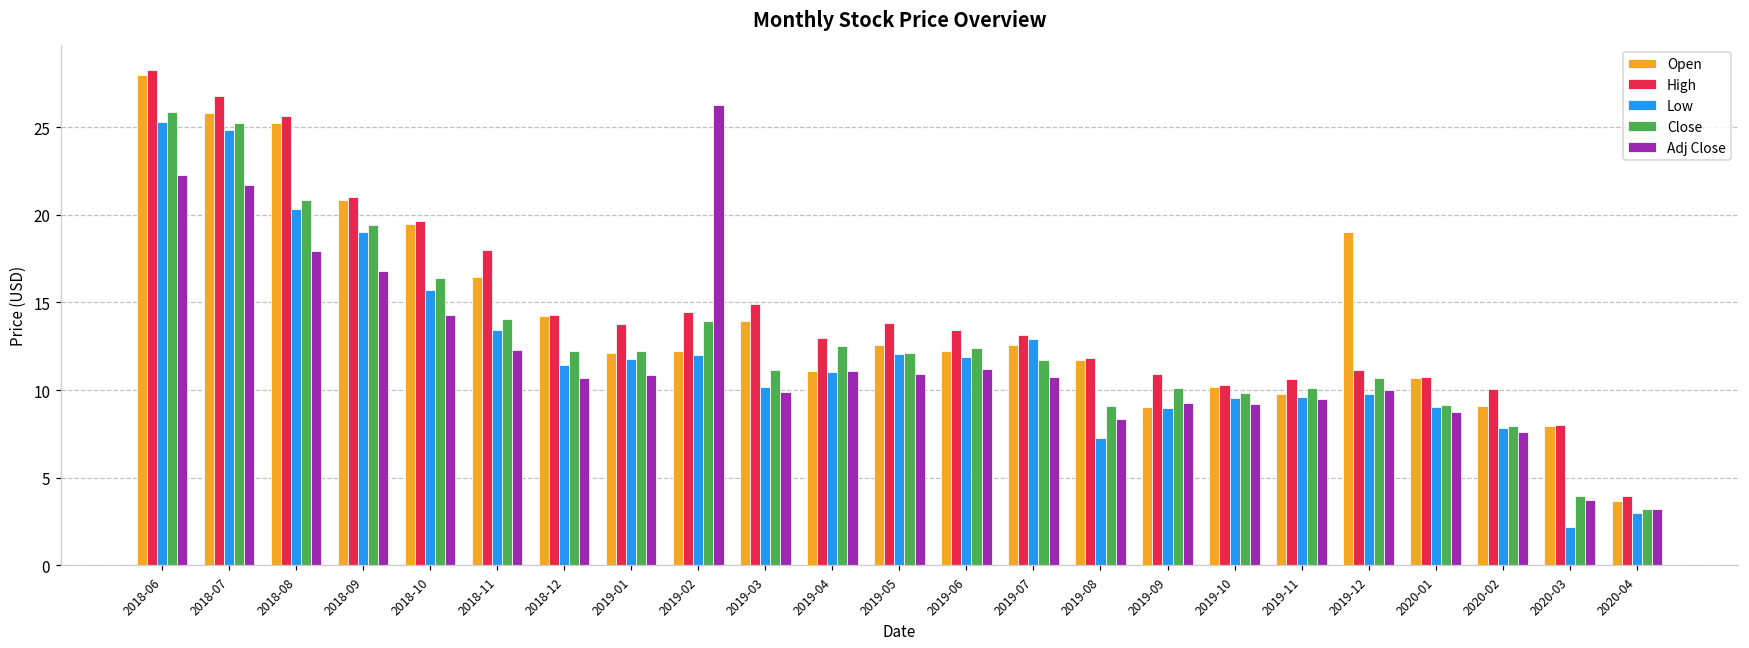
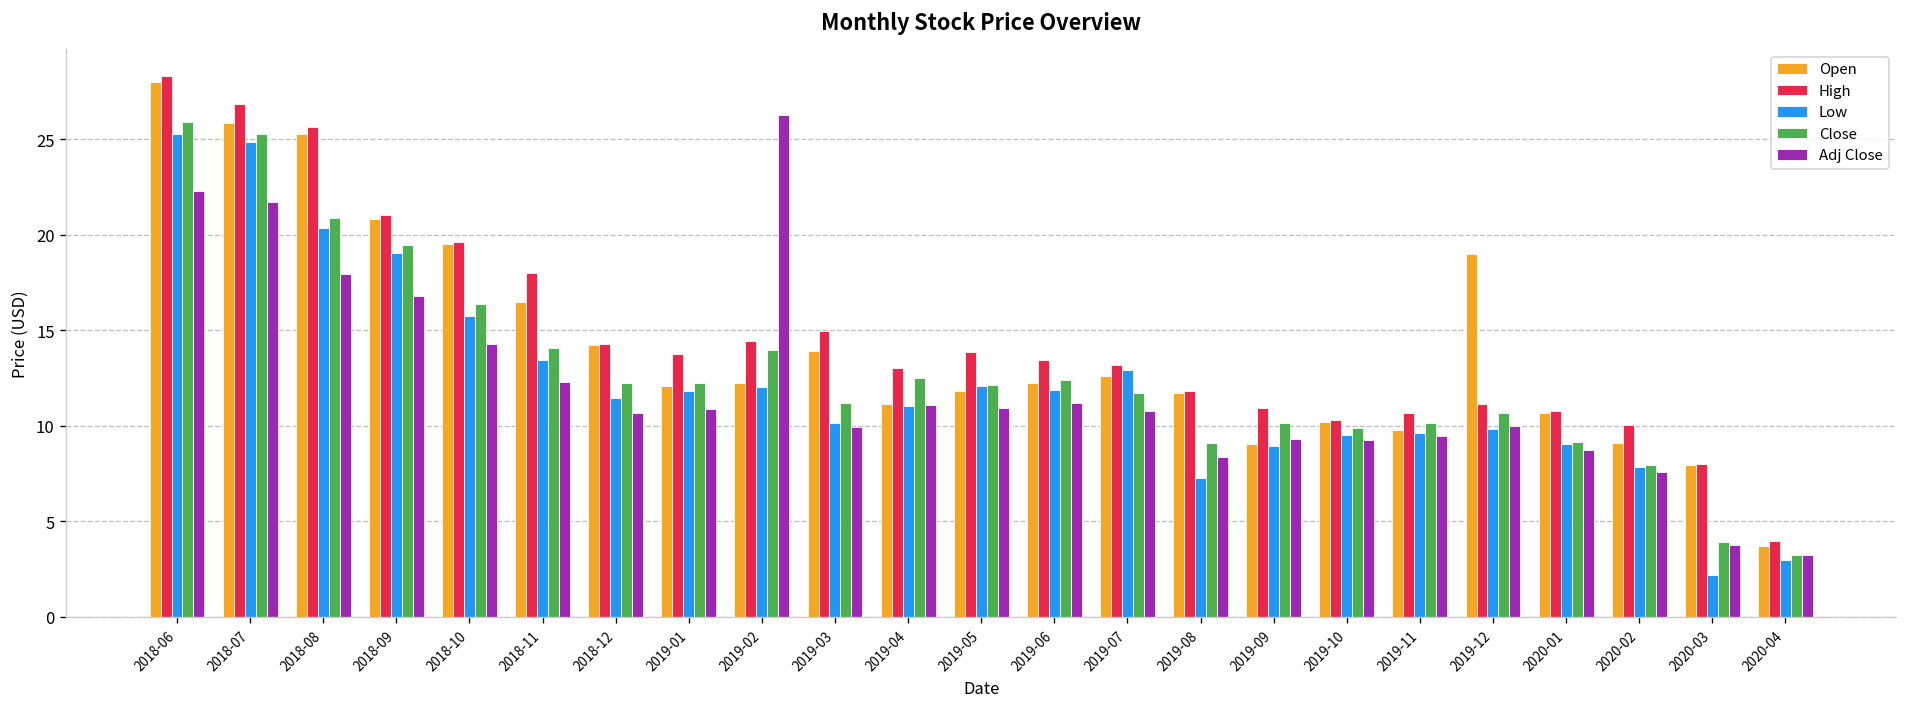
  {
    "Open": {
      "2018-06": 28.0,
      "2018-07": 25.8,
      "2018-08": 25.3,
      "2018-09": 20.8,
      "2018-10": 19.5,
      "2018-11": 16.5,
      "2018-12": 14.2,
      "2019-01": 12.1,
      "2019-02": 12.3,
      "2019-03": 13.9,
      "2019-04": 11.1,
-     "2019-05": 12.6,
+     "2019-05": 11.8,
      "2019-06": 12.2,
      "2019-07": 12.6,
      "2019-08": 11.7,
      "2019-09": 9.0,
      "2019-10": 10.2,
      "2019-11": 9.8,
      "2019-12": 19.0,
      "2020-01": 10.7,
      "2020-02": 9.1,
      "2020-03": 8.0,
      "2020-04": 3.7
    },
    "High": {
      "2018-06": 28.3,
      "2018-07": 26.8,
      "2018-08": 25.6,
      "2018-09": 21.0,
      "2018-10": 19.6,
      "2018-11": 18.0,
      "2018-12": 14.3,
      "2019-01": 13.8,
      "2019-02": 14.5,
      "2019-03": 14.9,
      "2019-04": 13.0,
      "2019-05": 13.9,
      "2019-06": 13.4,
      "2019-07": 13.2,
      "2019-08": 11.8,
      "2019-09": 10.9,
      "2019-10": 10.3,
      "2019-11": 10.7,
      "2019-12": 11.1,
      "2020-01": 10.7,
      "2020-02": 10.1,
      "2020-03": 8.0,
      "2020-04": 4.0
    },
    "Low": {
      "2018-06": 25.3,
      "2018-07": 24.9,
      "2018-08": 20.4,
      "2018-09": 19.1,
      "2018-10": 15.7,
      "2018-11": 13.4,
      "2018-12": 11.4,
      "2019-01": 11.8,
      "2019-02": 12.0,
      "2019-03": 10.2,
      "2019-04": 11.1,
      "2019-05": 12.1,
      "2019-06": 11.9,
      "2019-07": 12.9,
      "2019-08": 7.3,
      "2019-09": 9.0,
      "2019-10": 9.5,
      "2019-11": 9.6,
      "2019-12": 9.8,
      "2020-01": 9.0,
      "2020-02": 7.8,
      "2020-03": 2.2,
      "2020-04": 3.0
    },
    "Close": {
      "2018-06": 25.9,
      "2018-07": 25.3,
      "2018-08": 20.9,
      "2018-09": 19.5,
      "2018-10": 16.4,
      "2018-11": 14.1,
      "2018-12": 12.3,
      "2019-01": 12.2,
      "2019-02": 14.0,
      "2019-03": 11.2,
      "2019-04": 12.5,
      "2019-05": 12.1,
      "2019-06": 12.4,
      "2019-07": 11.7,
      "2019-08": 9.1,
      "2019-09": 10.1,
      "2019-10": 9.9,
      "2019-11": 10.1,
      "2019-12": 10.7,
      "2020-01": 9.2,
      "2020-02": 8.0,
      "2020-03": 3.9,
      "2020-04": 3.2
    },
    "Adj Close": {
      "2018-06": 22.3,
      "2018-07": 21.7,
      "2018-08": 17.9,
      "2018-09": 16.8,
      "2018-10": 14.3,
      "2018-11": 12.3,
      "2018-12": 10.7,
      "2019-01": 10.9,
      "2019-02": 26.3,
      "2019-03": 9.9,
      "2019-04": 11.1,
      "2019-05": 10.9,
      "2019-06": 11.2,
      "2019-07": 10.8,
      "2019-08": 8.4,
      "2019-09": 9.3,
      "2019-10": 9.2,
      "2019-11": 9.5,
      "2019-12": 10.0,
      "2020-01": 8.7,
      "2020-02": 7.6,
      "2020-03": 3.7,
      "2020-04": 3.2
    }
  }
